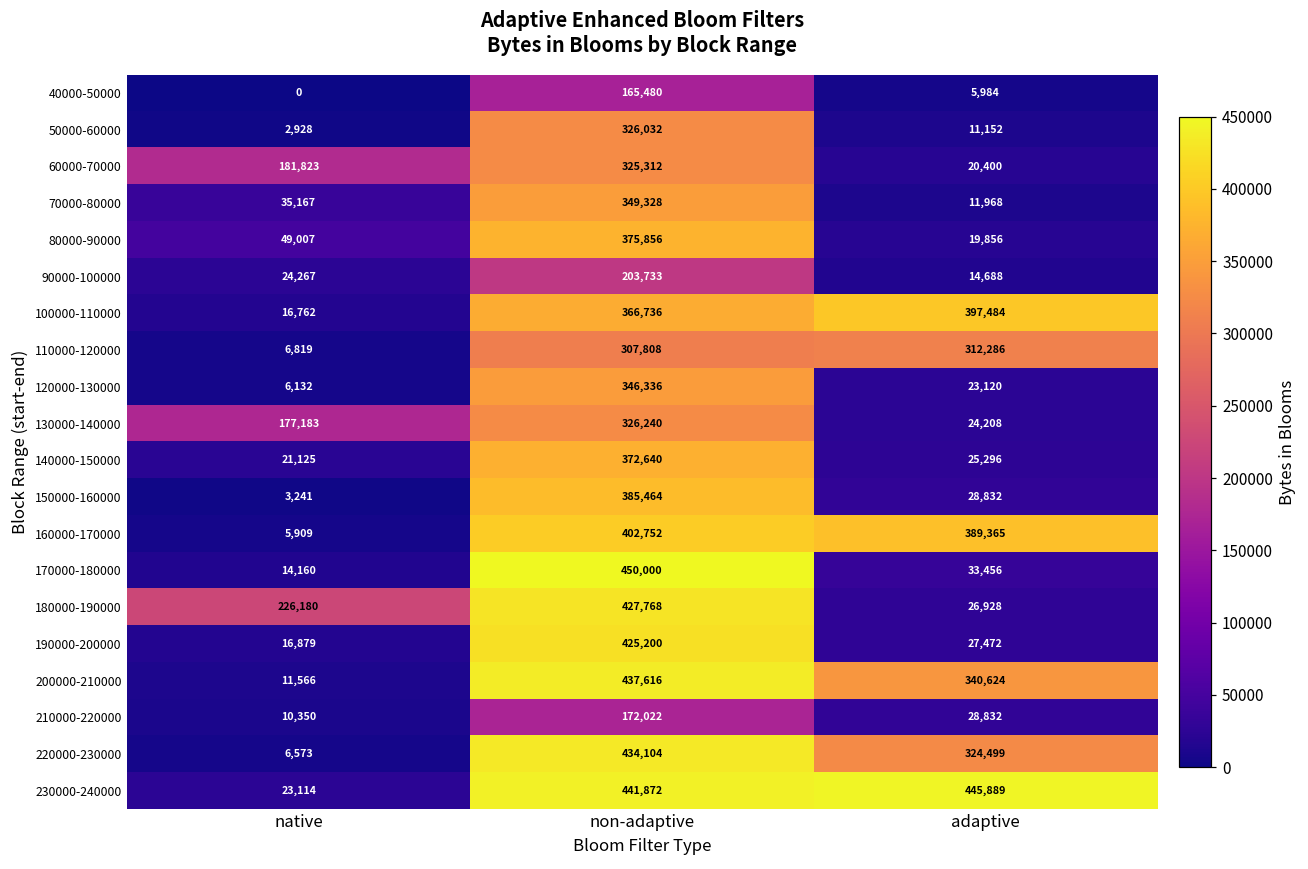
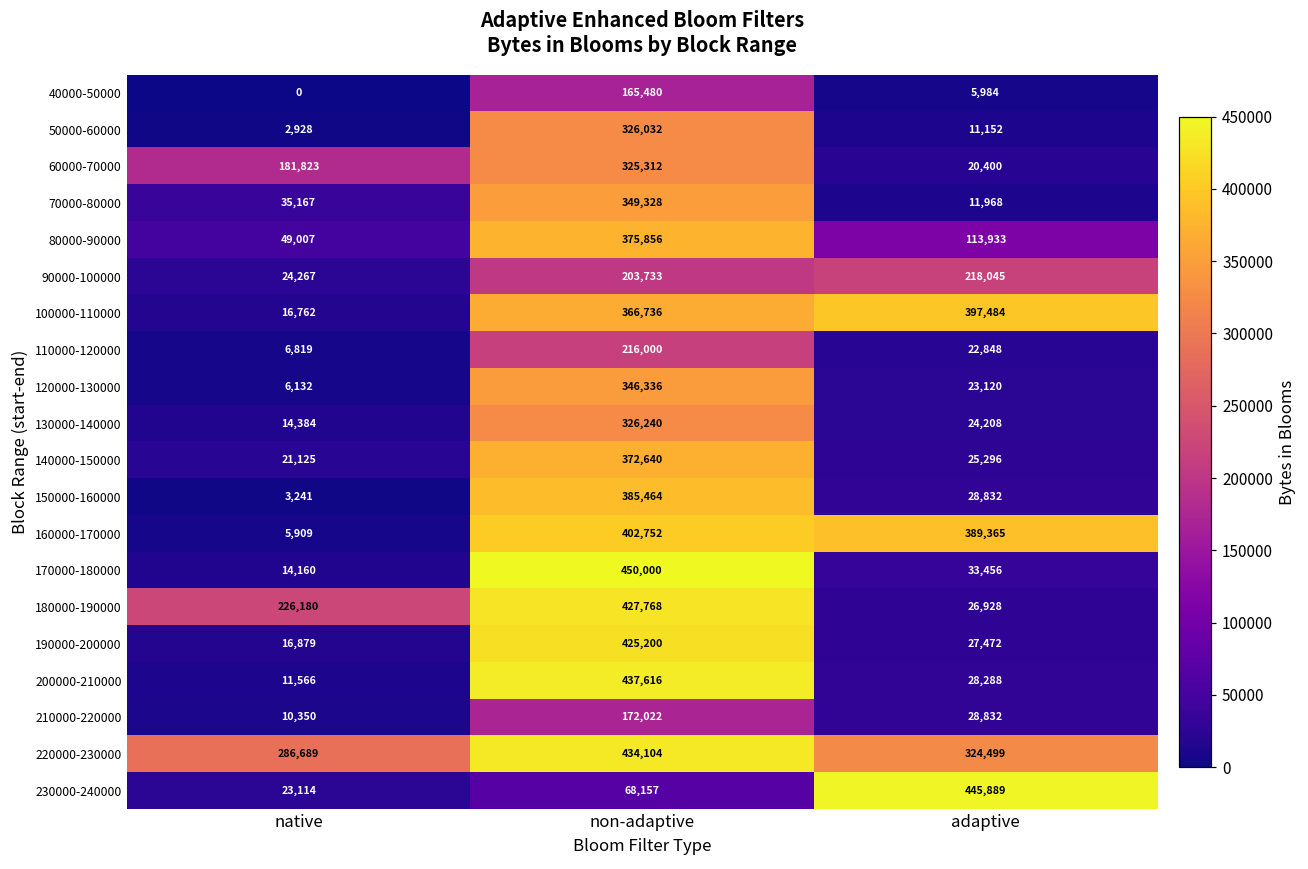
  {
    "40000-50000": {
      "native": "0",
      "non-adaptive": "165,480",
      "adaptive": "5,984"
    },
    "50000-60000": {
      "native": "2,928",
      "non-adaptive": "326,032",
      "adaptive": "11,152"
    },
    "60000-70000": {
      "native": "181,823",
      "non-adaptive": "325,312",
      "adaptive": "20,400"
    },
    "70000-80000": {
      "native": "35,167",
      "non-adaptive": "349,328",
      "adaptive": "11,968"
    },
    "80000-90000": {
      "native": "49,007",
      "non-adaptive": "375,856",
-     "adaptive": "19,856"
+     "adaptive": "113,933"
    },
    "90000-100000": {
      "native": "24,267",
      "non-adaptive": "203,733",
-     "adaptive": "14,688"
+     "adaptive": "218,045"
    },
    "100000-110000": {
      "native": "16,762",
      "non-adaptive": "366,736",
      "adaptive": "397,484"
    },
    "110000-120000": {
      "native": "6,819",
-     "non-adaptive": "307,808",
-     "adaptive": "312,286"
+     "non-adaptive": "216,000",
+     "adaptive": "22,848"
    },
    "120000-130000": {
      "native": "6,132",
      "non-adaptive": "346,336",
      "adaptive": "23,120"
    },
    "130000-140000": {
-     "native": "177,183",
+     "native": "14,384",
      "non-adaptive": "326,240",
      "adaptive": "24,208"
    },
    "140000-150000": {
      "native": "21,125",
      "non-adaptive": "372,640",
      "adaptive": "25,296"
    },
    "150000-160000": {
      "native": "3,241",
      "non-adaptive": "385,464",
      "adaptive": "28,832"
    },
    "160000-170000": {
      "native": "5,909",
      "non-adaptive": "402,752",
      "adaptive": "389,365"
    },
    "170000-180000": {
      "native": "14,160",
      "non-adaptive": "450,000",
      "adaptive": "33,456"
    },
    "180000-190000": {
      "native": "226,180",
      "non-adaptive": "427,768",
      "adaptive": "26,928"
    },
    "190000-200000": {
      "native": "16,879",
      "non-adaptive": "425,200",
      "adaptive": "27,472"
    },
    "200000-210000": {
      "native": "11,566",
      "non-adaptive": "437,616",
-     "adaptive": "340,624"
+     "adaptive": "28,288"
    },
    "210000-220000": {
      "native": "10,350",
      "non-adaptive": "172,022",
      "adaptive": "28,832"
    },
    "220000-230000": {
-     "native": "6,573",
+     "native": "286,689",
      "non-adaptive": "434,104",
      "adaptive": "324,499"
    },
    "230000-240000": {
      "native": "23,114",
-     "non-adaptive": "441,872",
+     "non-adaptive": "68,157",
      "adaptive": "445,889"
    }
  }
